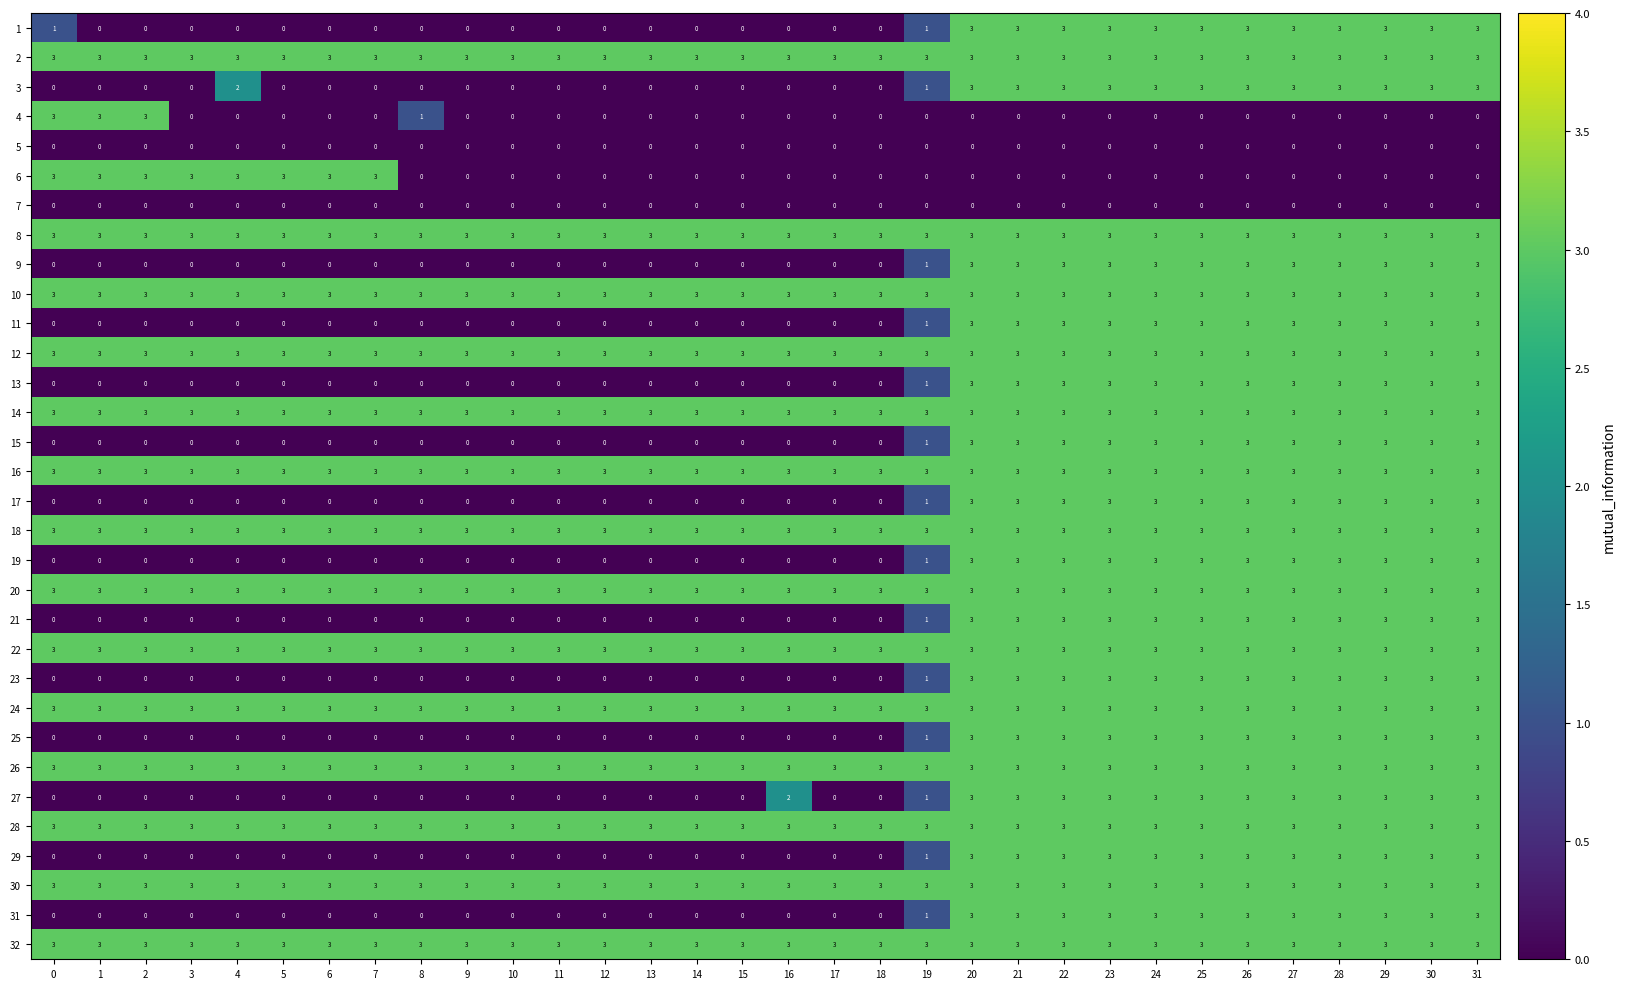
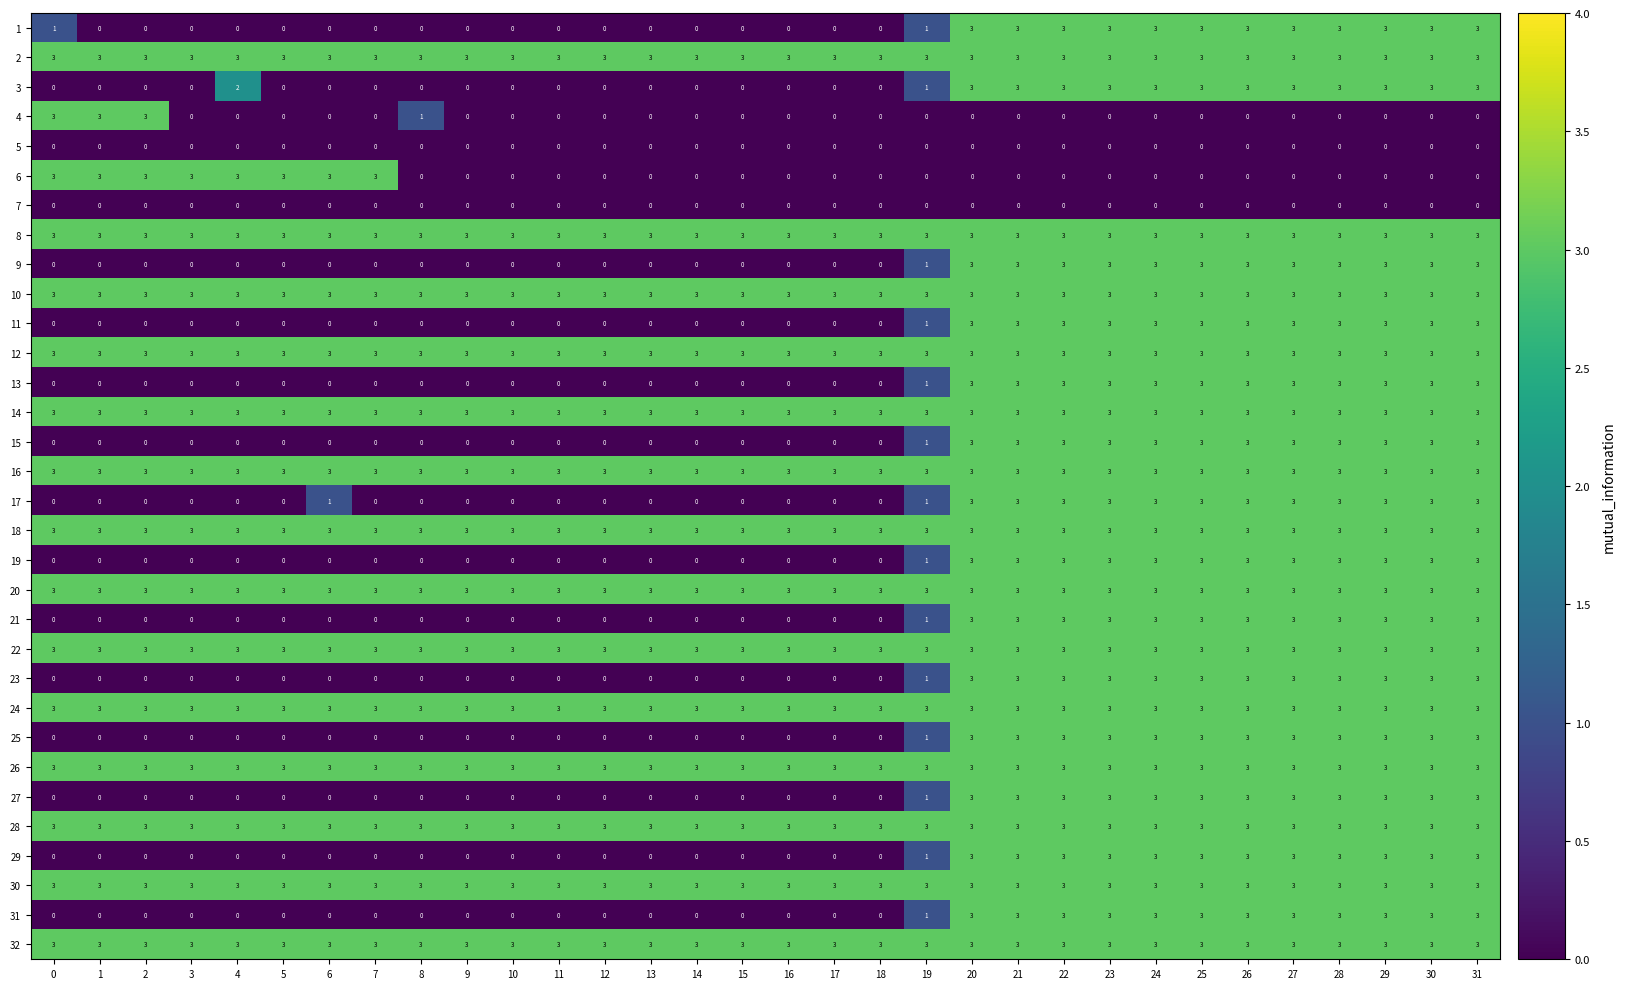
  {
    "17": {
      "0": 0,
      "1": 0,
      "2": 0,
      "3": 0,
      "4": 0,
      "5": 0,
-     "6": 0,
+     "6": 1,
      "7": 0,
      "8": 0,
      "9": 0,
      "10": 0,
      "11": 0,
      "12": 0,
      "13": 0,
      "14": 0,
      "15": 0,
      "16": 0,
      "17": 0,
      "18": 0,
      "19": 1,
      "20": 3,
      "21": 3,
      "22": 3,
      "23": 3,
      "24": 3,
      "25": 3,
      "26": 3,
      "27": 3,
      "28": 3,
      "29": 3,
      "30": 3,
      "31": 3
    },
    "27": {
      "0": 0,
      "1": 0,
      "2": 0,
      "3": 0,
      "4": 0,
      "5": 0,
      "6": 0,
      "7": 0,
      "8": 0,
      "9": 0,
      "10": 0,
      "11": 0,
      "12": 0,
      "13": 0,
      "14": 0,
      "15": 0,
-     "16": 2,
+     "16": 0,
      "17": 0,
      "18": 0,
      "19": 1,
      "20": 3,
      "21": 3,
      "22": 3,
      "23": 3,
      "24": 3,
      "25": 3,
      "26": 3,
      "27": 3,
      "28": 3,
      "29": 3,
      "30": 3,
      "31": 3
    }
  }
